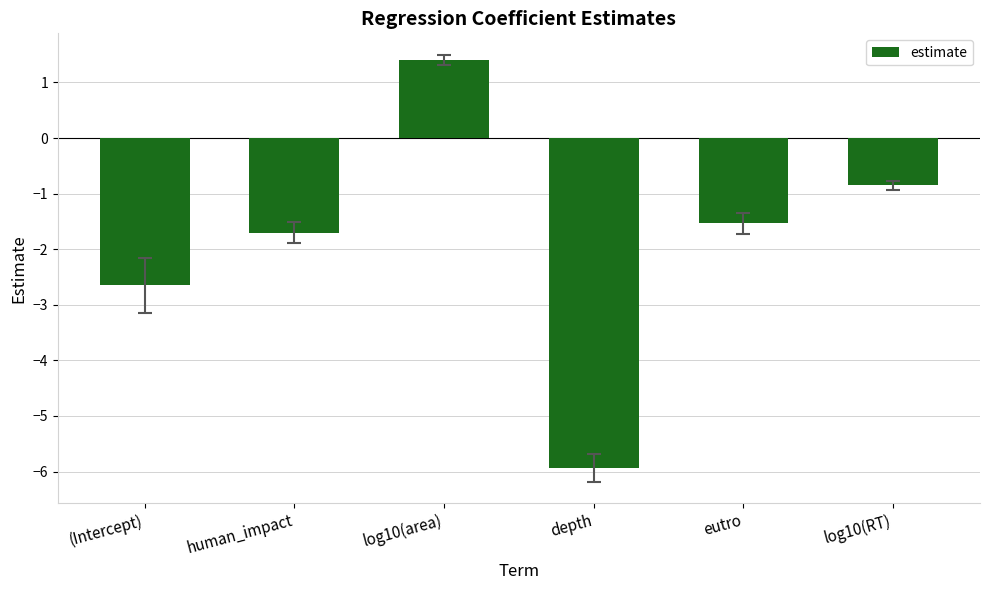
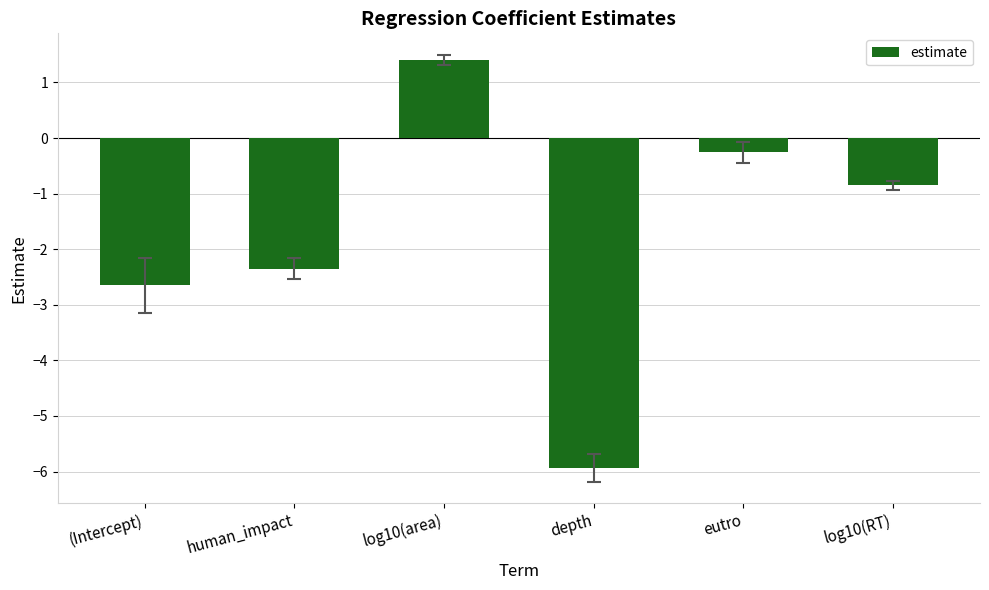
  {
    "estimate": {
      "(Intercept)": -2.7,
-     "human_impact": -1.7,
+     "human_impact": -2.4,
      "log10(area)": 1.4,
      "depth": -5.9,
-     "eutro": -1.5,
+     "eutro": -0.3,
      "log10(RT)": -0.9
    }
  }
